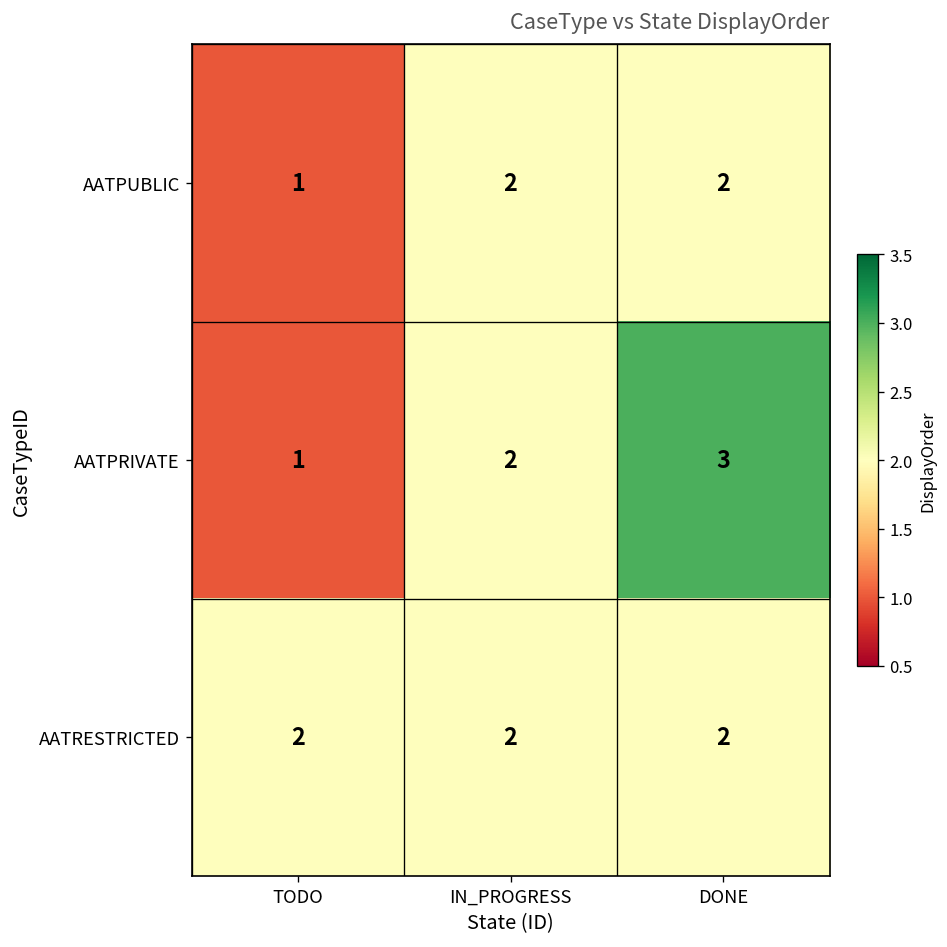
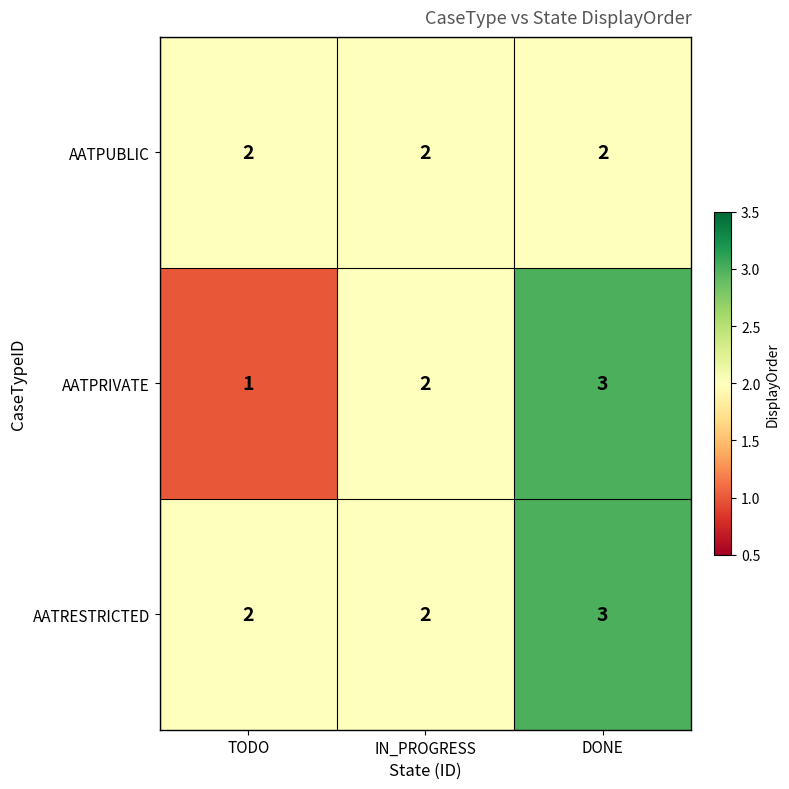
  {
    "AATPUBLIC": {
-     "TODO": 1,
+     "TODO": 2,
      "IN_PROGRESS": 2,
      "DONE": 2
    },
    "AATPRIVATE": {
      "TODO": 1,
      "IN_PROGRESS": 2,
      "DONE": 3
    },
    "AATRESTRICTED": {
      "TODO": 2,
      "IN_PROGRESS": 2,
-     "DONE": 2
+     "DONE": 3
    }
  }
